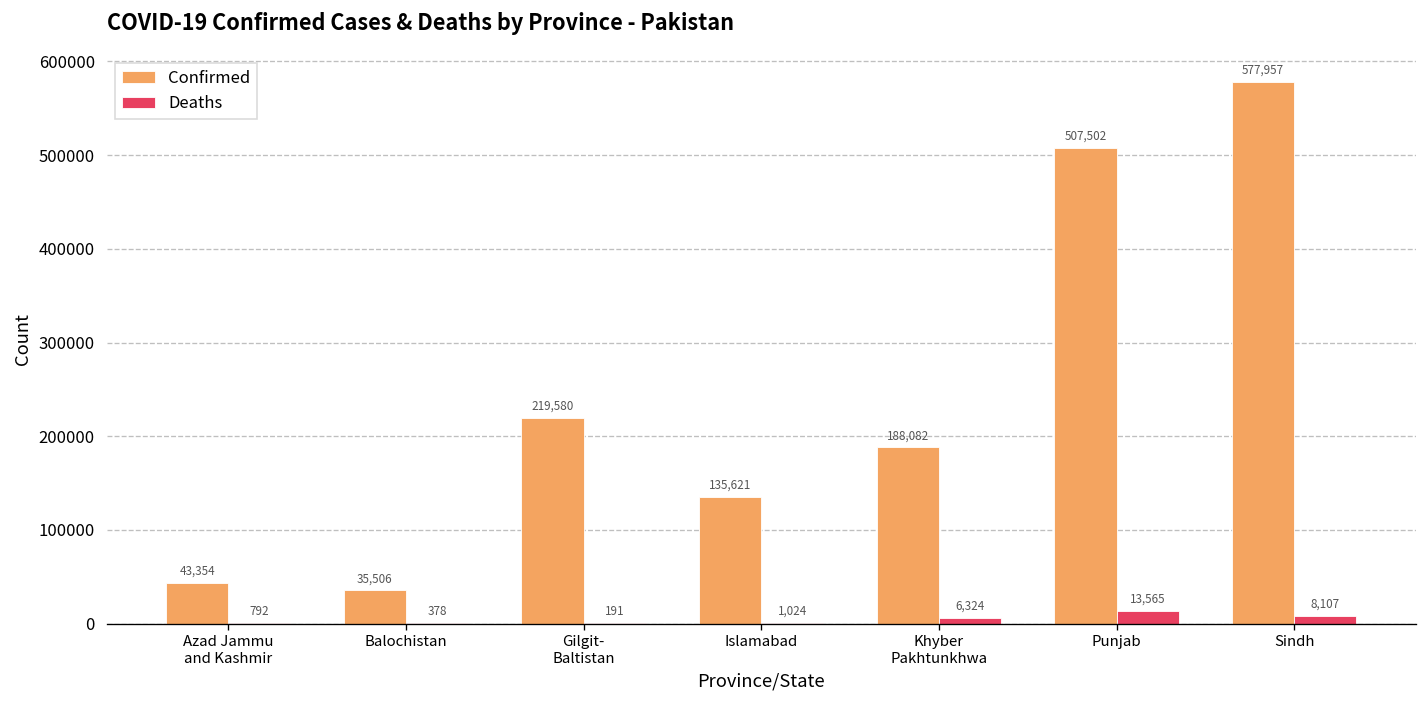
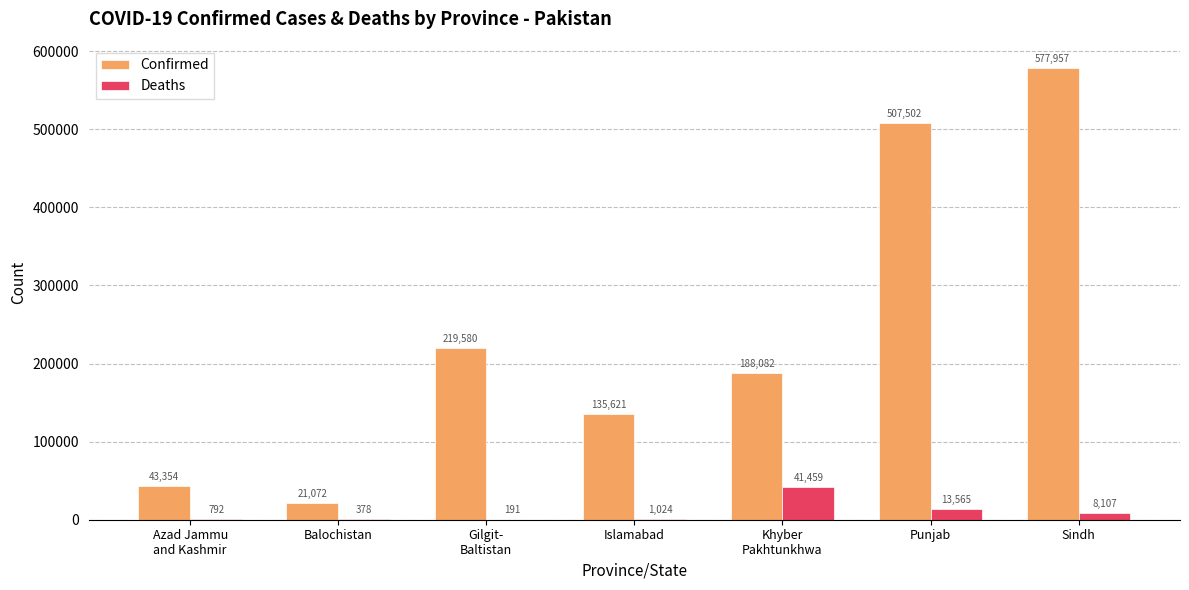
  {
    "Confirmed": {
      "Azad Jammu and Kashmir": "43,354",
-     "Balochistan": "35,506",
+     "Balochistan": "21,072",
      "Gilgit- Baltistan": "219,580",
      "Islamabad": "135,621",
      "Khyber Pakhtunkhwa": "188,082",
      "Punjab": "507,502",
      "Sindh": "577,957"
    },
    "Deaths": {
      "Azad Jammu and Kashmir": "792",
      "Balochistan": "378",
      "Gilgit- Baltistan": "191",
      "Islamabad": "1,024",
-     "Khyber Pakhtunkhwa": "6,324",
+     "Khyber Pakhtunkhwa": "41,459",
      "Punjab": "13,565",
      "Sindh": "8,107"
    }
  }
